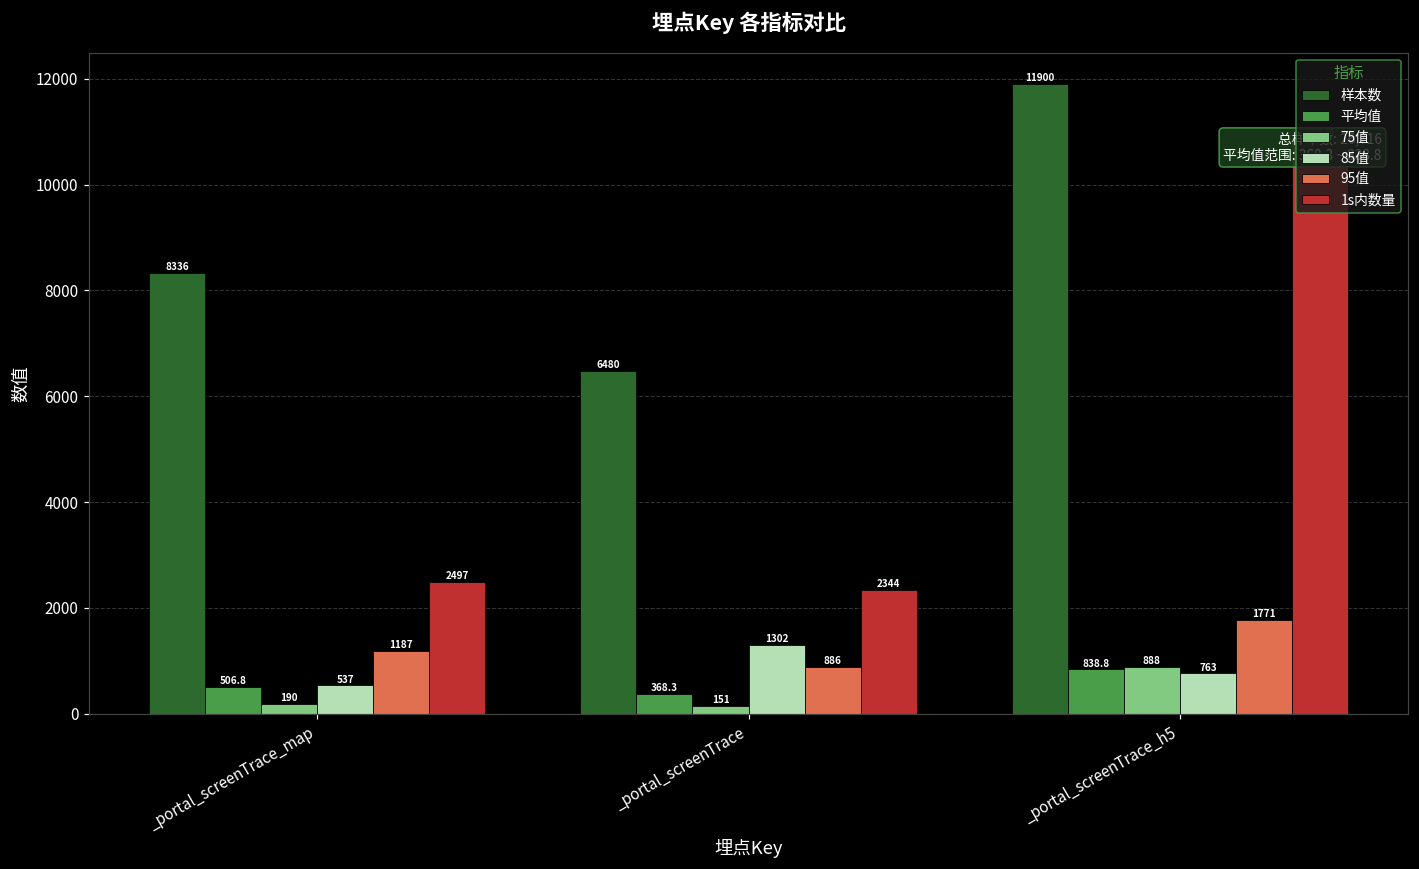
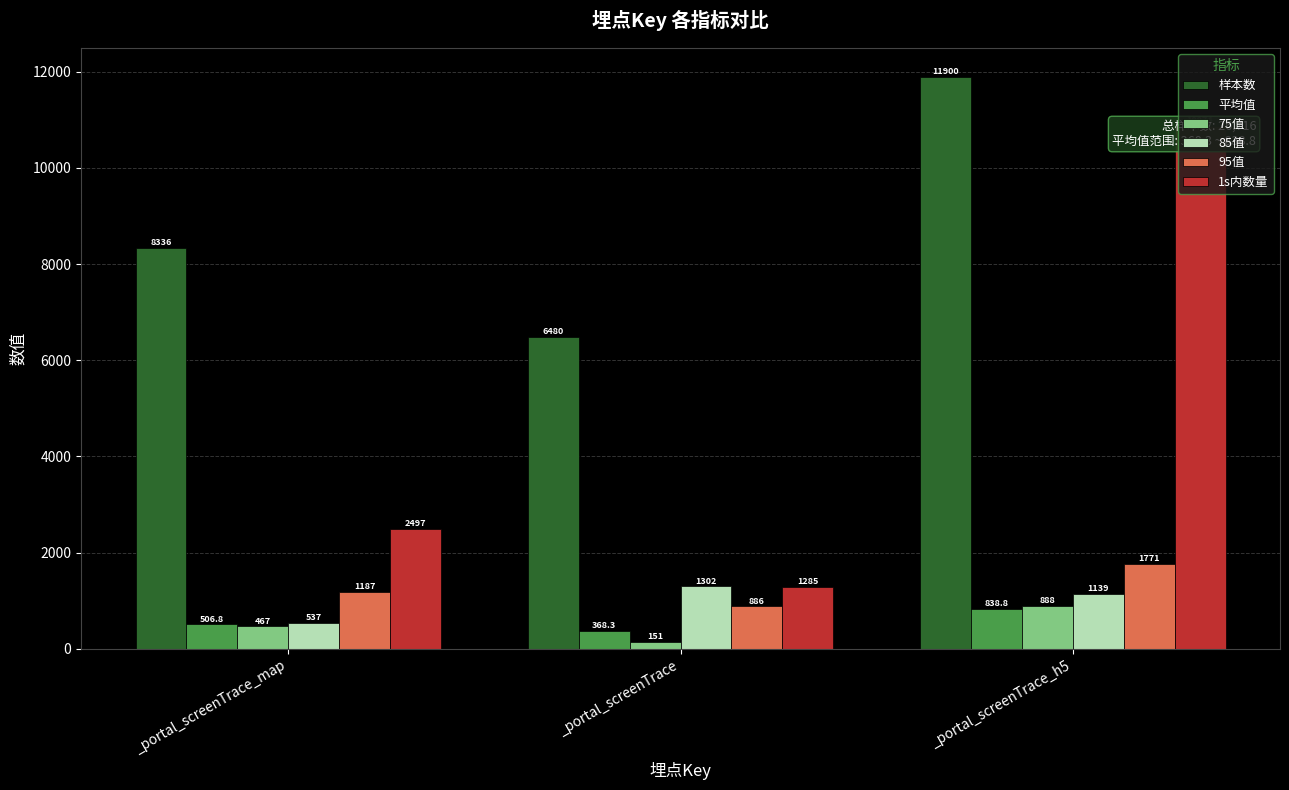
  {
    "样本数": {
      "_portal_screenTrace_map": 8336,
      "_portal_screenTrace": 6480,
      "_portal_screenTrace_h5": 11900
    },
    "平均值": {
      "_portal_screenTrace_map": 506.8,
      "_portal_screenTrace": 368.3,
      "_portal_screenTrace_h5": 838.8
    },
    "75值": {
-     "_portal_screenTrace_map": 190,
+     "_portal_screenTrace_map": 467,
      "_portal_screenTrace": 151,
      "_portal_screenTrace_h5": 888
    },
    "85值": {
      "_portal_screenTrace_map": 537,
      "_portal_screenTrace": 1302,
-     "_portal_screenTrace_h5": 763
+     "_portal_screenTrace_h5": 1139
    },
    "95值": {
      "_portal_screenTrace_map": 1187,
      "_portal_screenTrace": 886,
      "_portal_screenTrace_h5": 1771
    },
    "1s内数量": {
      "_portal_screenTrace_map": 2497,
-     "_portal_screenTrace": 2344
+     "_portal_screenTrace": 1285
    }
  }
